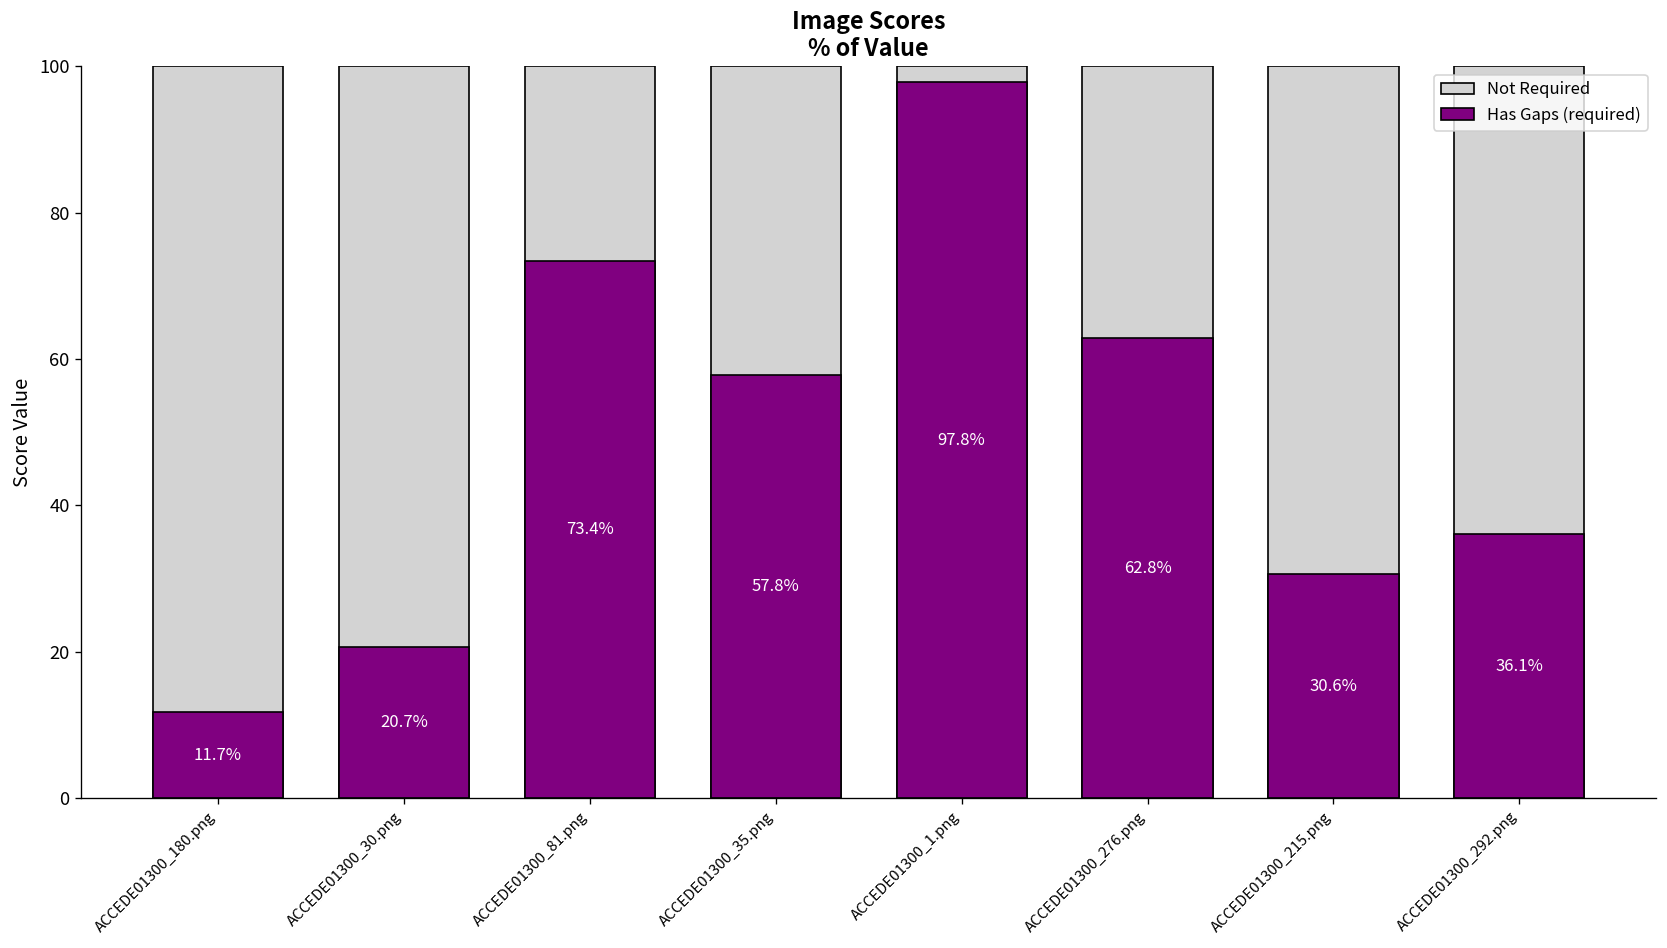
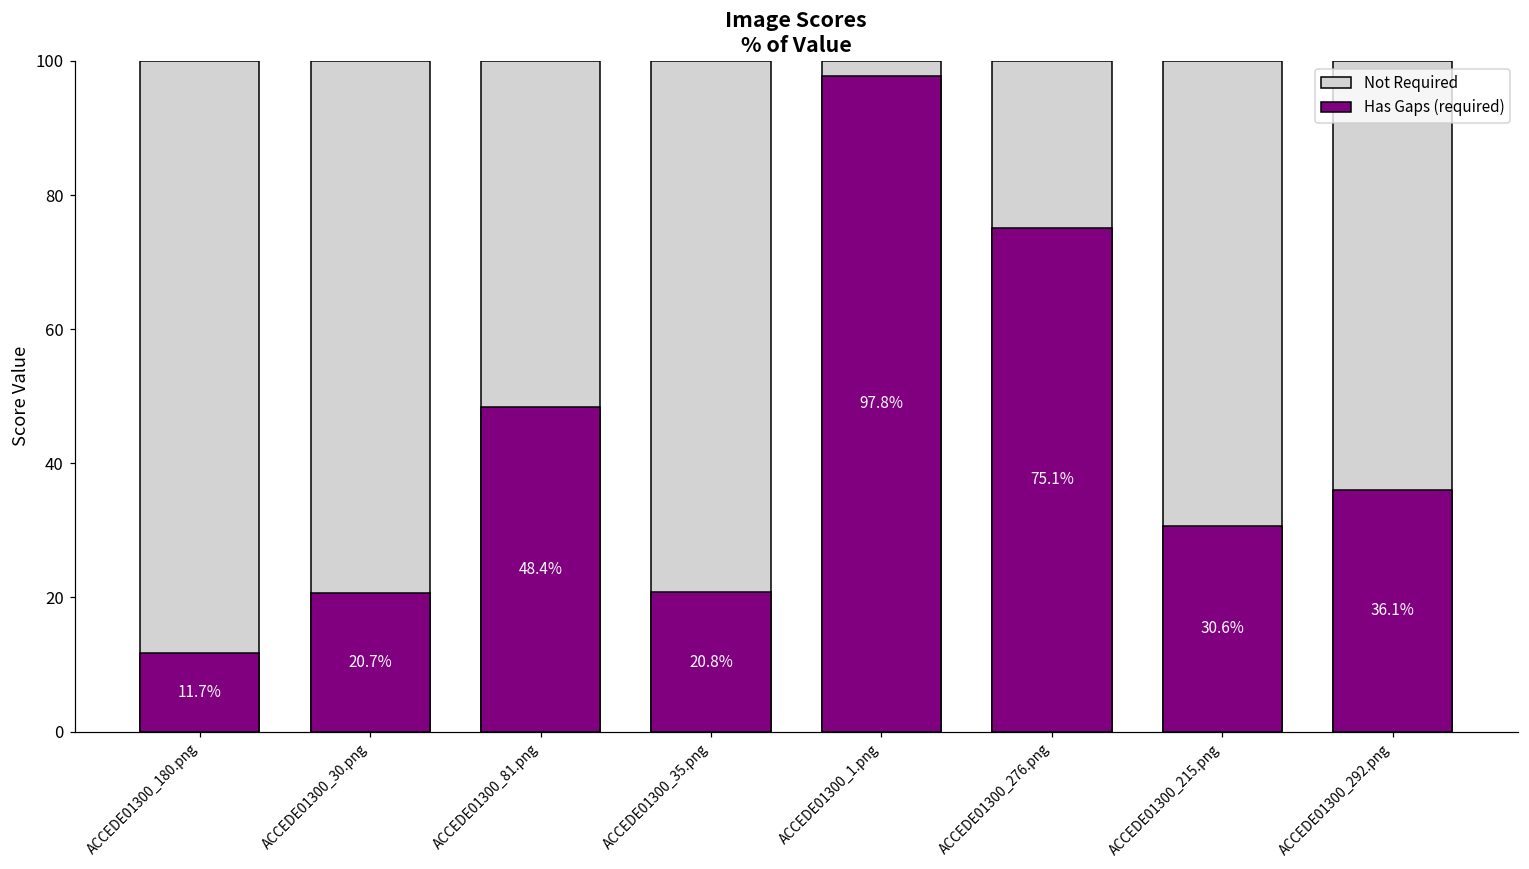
  {
    "Not Required": {
      "ACCEDE01300_180.png": "100",
      "ACCEDE01300_30.png": "100",
      "ACCEDE01300_81.png": "100",
      "ACCEDE01300_35.png": "100",
      "ACCEDE01300_1.png": "100",
      "ACCEDE01300_276.png": "100",
      "ACCEDE01300_215.png": "100",
      "ACCEDE01300_292.png": "100"
    },
    "Has Gaps (required)": {
-     "ACCEDE01300_81.png": "73.4%",
-     "ACCEDE01300_35.png": "57.8%",
-     "ACCEDE01300_276.png": "62.8%"
+     "ACCEDE01300_81.png": "48.4%",
+     "ACCEDE01300_35.png": "20.8%",
+     "ACCEDE01300_276.png": "75.1%"
    }
  }
